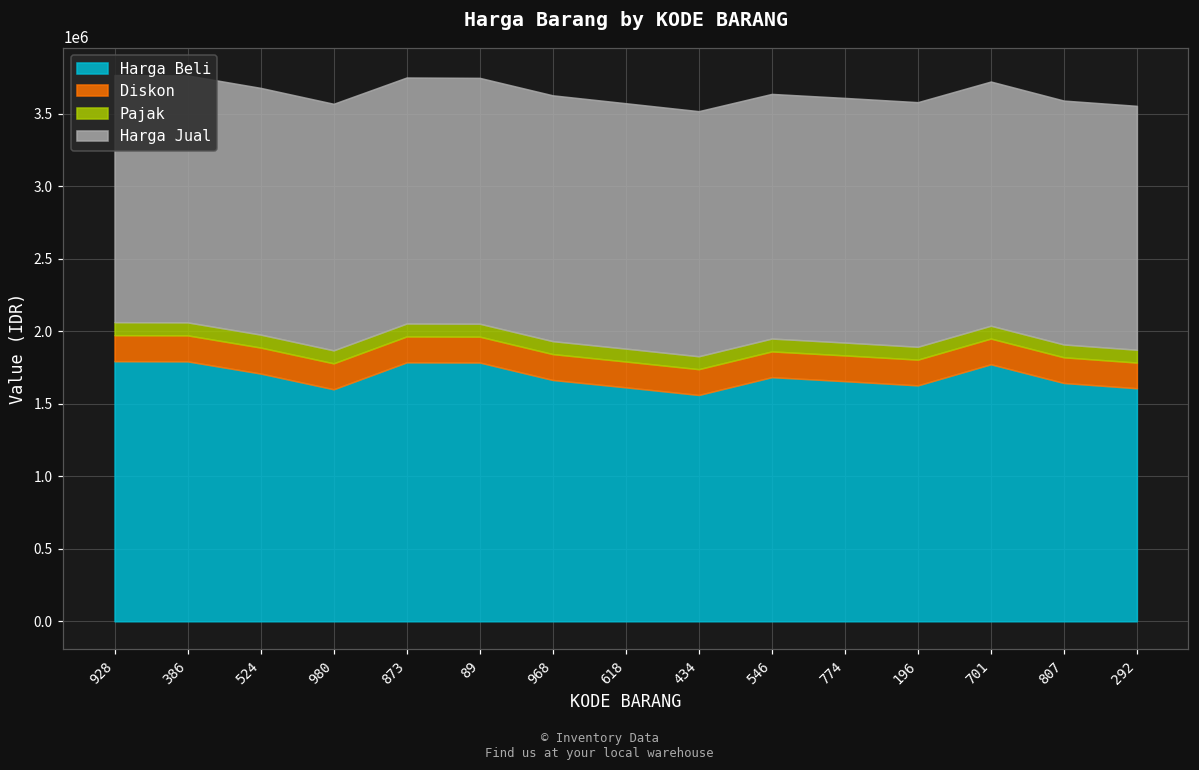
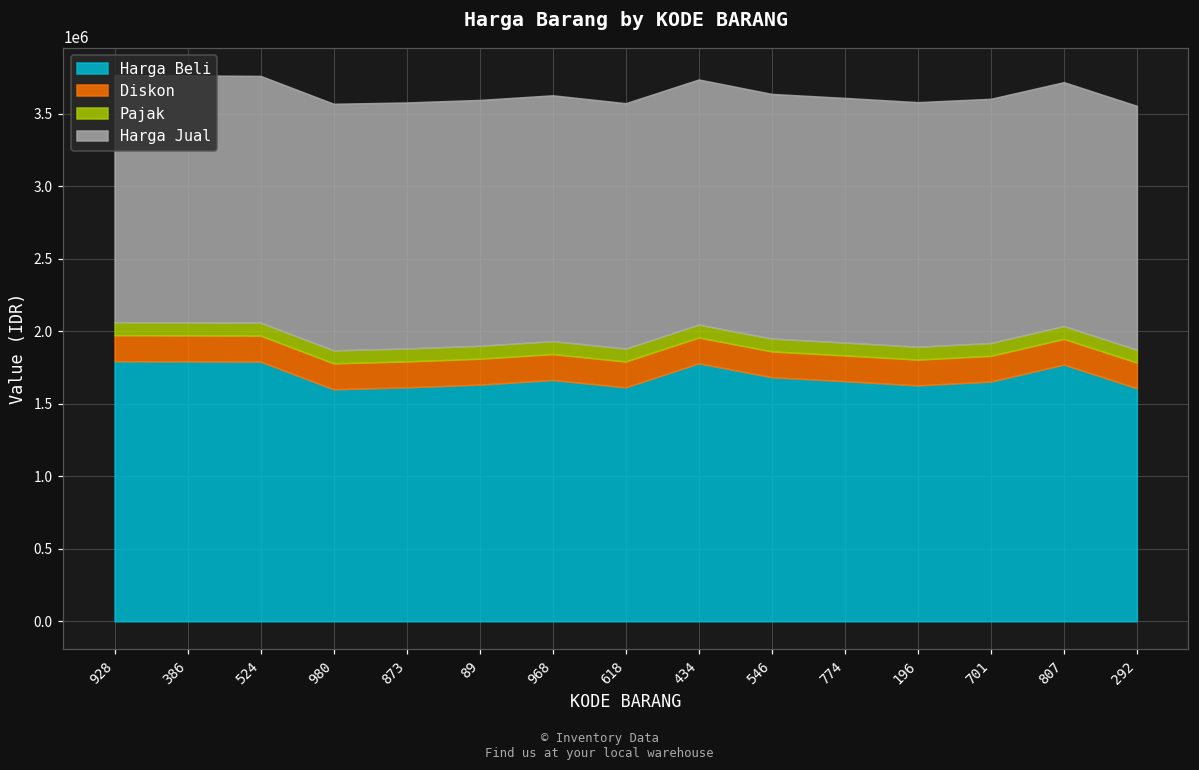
  {
    "Harga Beli": {
      "928": 1790000,
      "386": 1790000,
-     "524": 1710000,
+     "524": 1790000,
      "980": 1600000,
-     "873": 1780000,
-     "89": 1780000,
+     "873": 1610000,
+     "89": 1630000,
      "968": 1660000,
      "618": 1610000,
-     "434": 1560000,
+     "434": 1780000,
      "546": 1680000,
      "774": 1660000,
      "196": 1630000,
-     "701": 1770000,
-     "807": 1640000,
+     "701": 1650000,
+     "807": 1770000,
      "292": 1610000
    },
    "Diskon": {
      "928": 180000,
      "386": 180000,
      "524": 180000,
      "980": 180000,
      "873": 180000,
      "89": 180000,
      "968": 180000,
      "618": 180000,
      "434": 180000,
      "546": 180000,
      "774": 180000,
      "196": 180000,
      "701": 180000,
      "807": 180000,
      "292": 180000
    },
    "Pajak": {
      "928": 90000,
      "386": 90000,
      "524": 90000,
      "980": 90000,
      "873": 90000,
      "89": 90000,
      "968": 90000,
      "618": 90000,
      "434": 90000,
      "546": 90000,
      "774": 90000,
      "196": 90000,
      "701": 90000,
      "807": 90000,
      "292": 90000
    },
    "Harga Jual": {
      "524": 1700000,
      "980": 1700000,
      "873": 1700000,
      "89": 1690000,
      "968": 1690000,
      "618": 1690000,
      "434": 1690000,
      "546": 1690000,
      "774": 1690000,
      "196": 1690000,
      "701": 1680000,
      "807": 1680000,
      "292": 1680000
    }
  }
